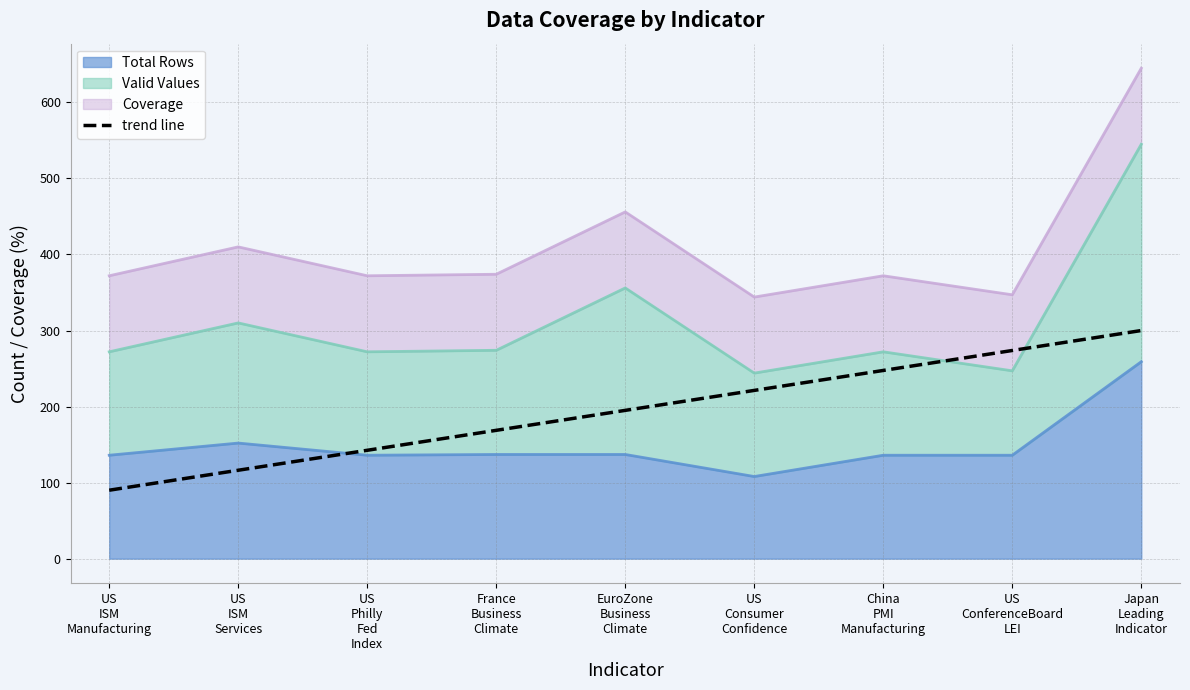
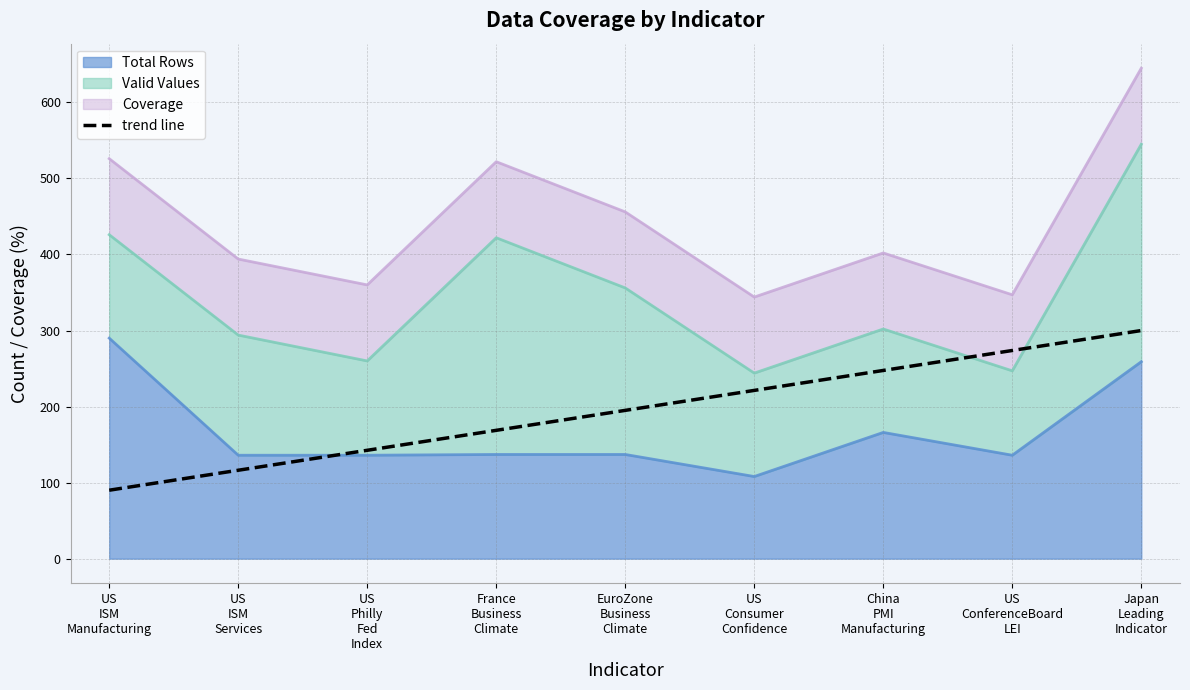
  {
    "Total Rows": {
-     "US ISM Manufacturing": 140,
-     "US ISM Services": 150,
+     "US ISM Manufacturing": 290,
+     "US ISM Services": 140,
      "US Philly Fed Index": 140,
      "France Business Climate": 140,
      "EuroZone Business Climate": 140,
      "US Consumer Confidence": 110,
-     "China PMI Manufacturing": 140,
+     "China PMI Manufacturing": 170,
      "US ConferenceBoard LEI": 140,
      "Japan Leading Indicator": 260
    },
    "Valid Values": {
      "US ISM Manufacturing": 140,
      "US ISM Services": 160,
-     "US Philly Fed Index": 140,
-     "France Business Climate": 140,
+     "US Philly Fed Index": 120,
+     "France Business Climate": 290,
      "EuroZone Business Climate": 220,
      "US Consumer Confidence": 140,
      "China PMI Manufacturing": 140,
      "US ConferenceBoard LEI": 110,
      "Japan Leading Indicator": 290
    },
    "Coverage": {
      "US ISM Manufacturing": 100,
      "US ISM Services": 100,
      "US Philly Fed Index": 100,
      "France Business Climate": 100,
      "EuroZone Business Climate": 100,
      "US Consumer Confidence": 100,
      "China PMI Manufacturing": 100,
      "US ConferenceBoard LEI": 100,
      "Japan Leading Indicator": 100
    },
    "trend line": {
      "US ISM Manufacturing": 90,
      "US ISM Services": 120,
      "US Philly Fed Index": 140,
      "France Business Climate": 170,
      "EuroZone Business Climate": 200,
      "US Consumer Confidence": 220,
      "China PMI Manufacturing": 250,
      "US ConferenceBoard LEI": 270,
      "Japan Leading Indicator": 300
    }
  }
